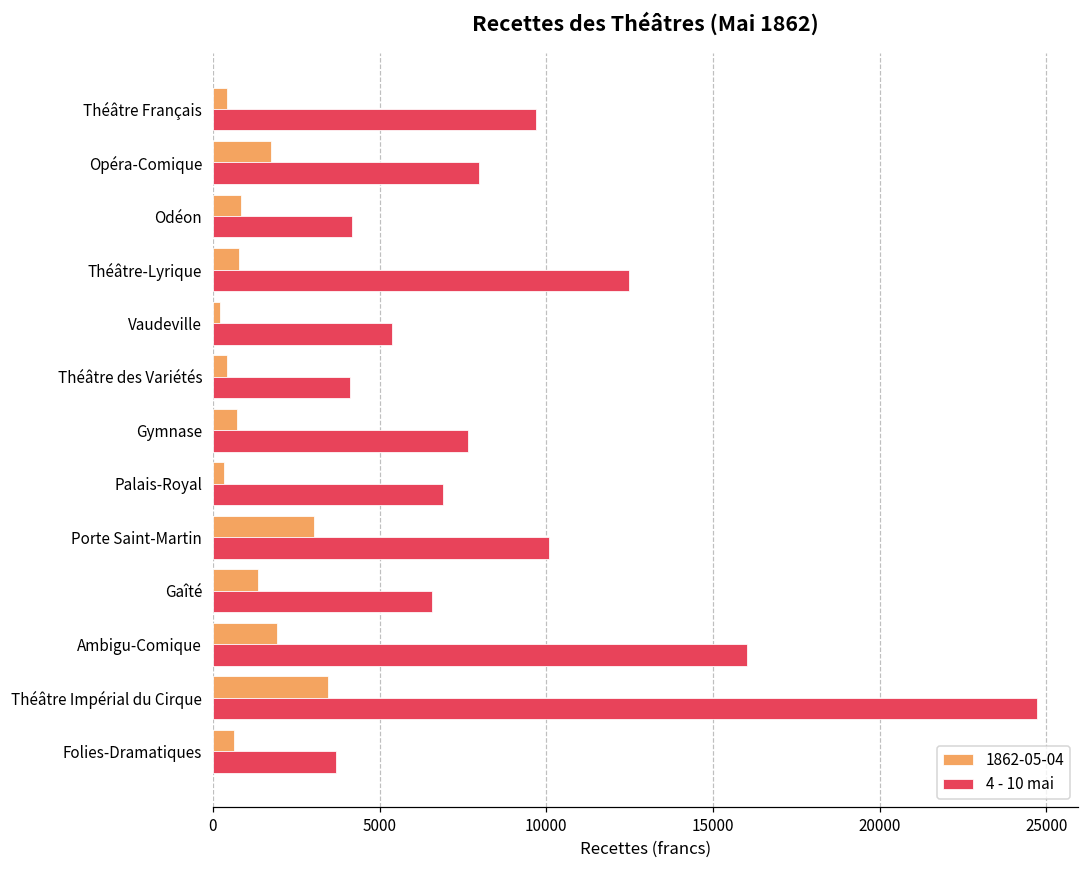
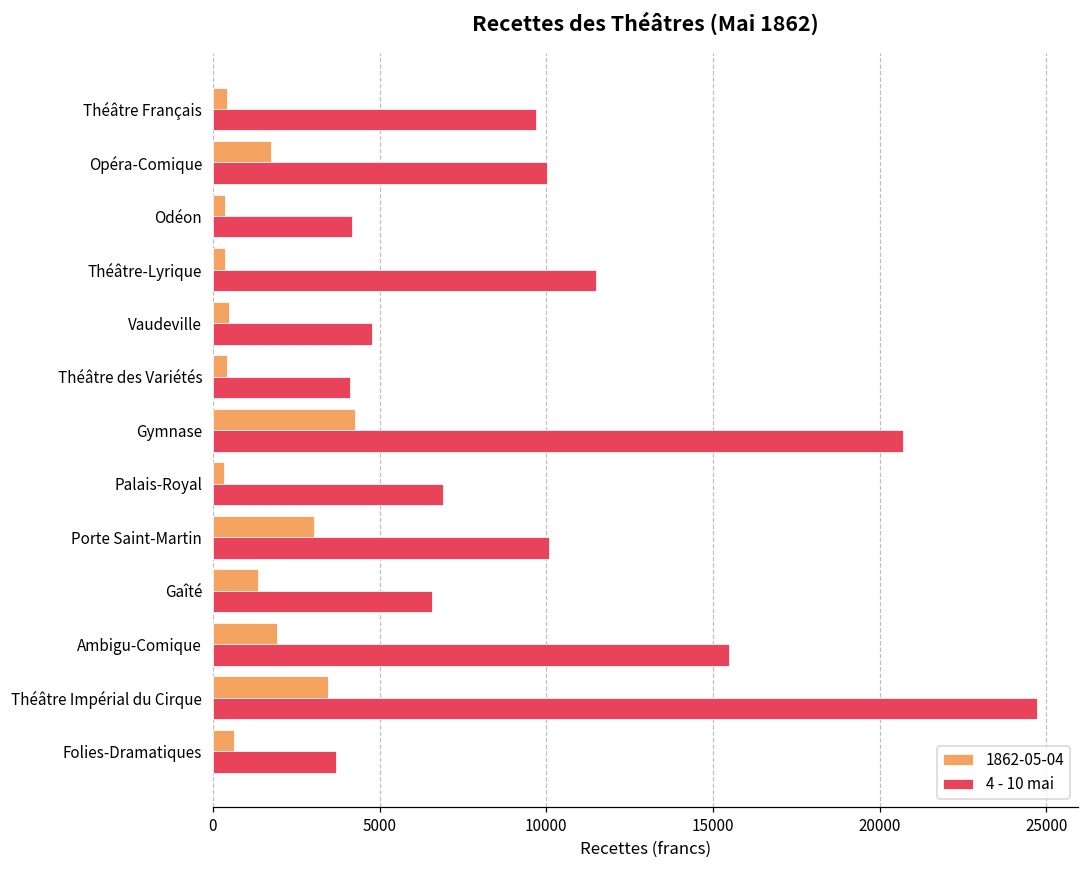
  {
    "1862-05-04": {
      "Théâtre Français": 400,
      "Opéra-Comique": 1700,
-     "Odéon": 800,
-     "Théâtre-Lyrique": 800,
-     "Vaudeville": 200,
+     "Odéon": 400,
+     "Théâtre-Lyrique": 400,
+     "Vaudeville": 500,
      "Théâtre des Variétés": 400,
-     "Gymnase": 700,
+     "Gymnase": 4300,
      "Palais-Royal": 300,
      "Porte Saint-Martin": 3000,
      "Gaîté": 1300,
      "Ambigu-Comique": 1900,
      "Théâtre Impérial du Cirque": 3400,
      "Folies-Dramatiques": 600
    },
    "4 - 10 mai": {
      "Théâtre Français": 9700,
-     "Opéra-Comique": 8000,
+     "Opéra-Comique": 10000,
      "Odéon": 4200,
-     "Théâtre-Lyrique": 12500,
-     "Vaudeville": 5400,
+     "Théâtre-Lyrique": 11500,
+     "Vaudeville": 4800,
      "Théâtre des Variétés": 4100,
-     "Gymnase": 7700,
+     "Gymnase": 20700,
      "Palais-Royal": 6900,
      "Porte Saint-Martin": 10100,
      "Gaîté": 6600,
-     "Ambigu-Comique": 16000,
+     "Ambigu-Comique": 15500,
      "Théâtre Impérial du Cirque": 24700,
      "Folies-Dramatiques": 3700
    }
  }
